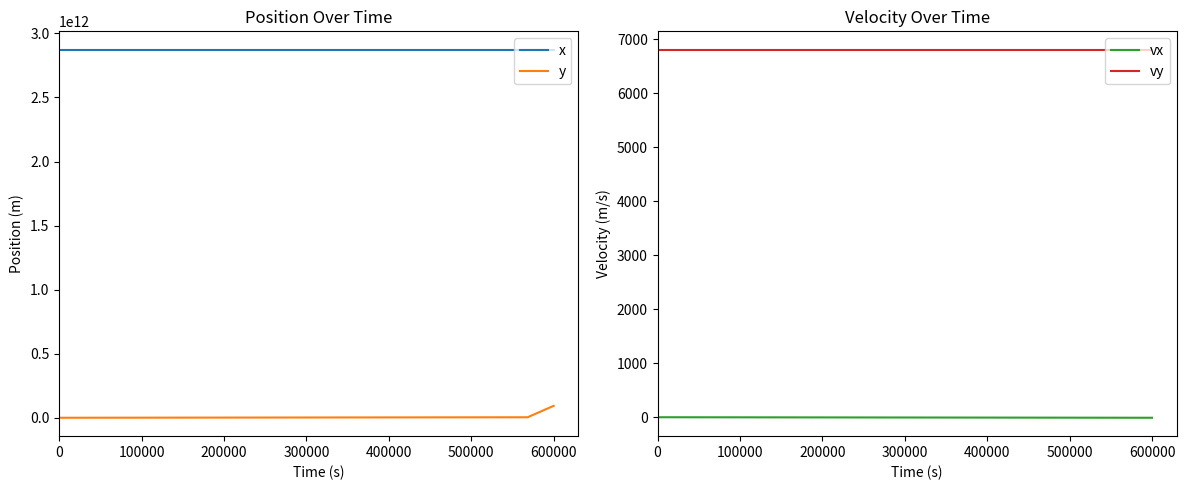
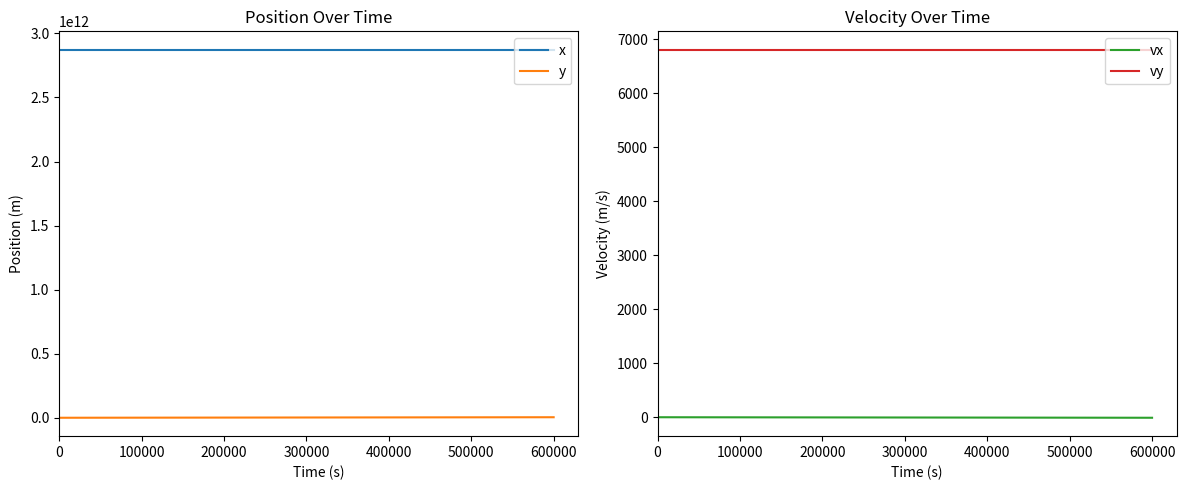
  {
    "Position Over Time": {
      "x": {
        "0": 2870000000000
      },
      "y": {
        "0": 0,
-       "600000": 90000000000
+       "600000": 0
      }
    },
    "Velocity Over Time": {
      "vx": {
        "0": 0,
        "600000": 0
      },
      "vy": {
        "0": 6800
      }
    }
  }
